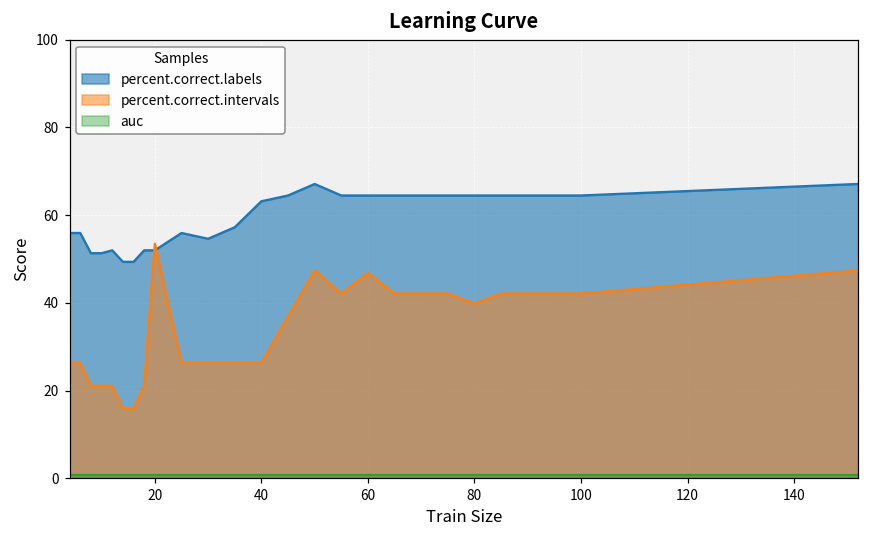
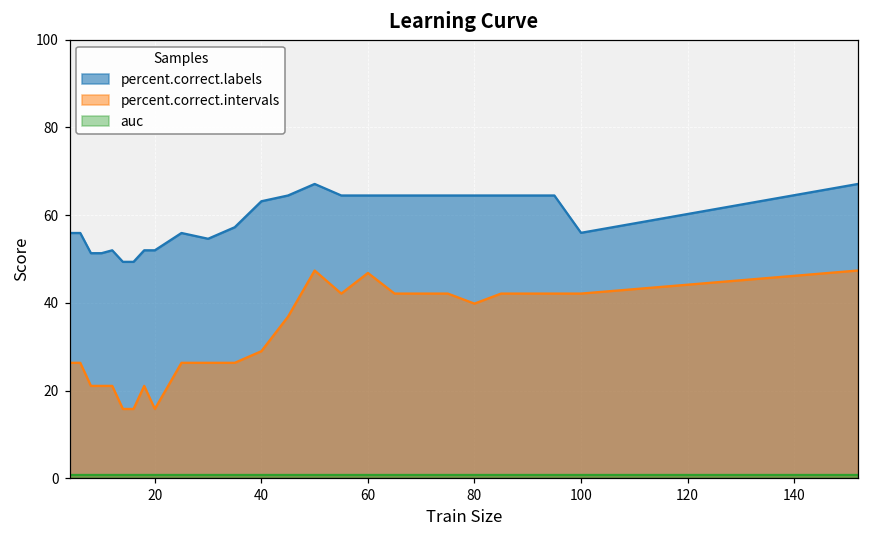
  {
    "percent.correct.labels": {
      "20": 52,
      "40": 63,
      "60": 64,
      "80": 64,
-     "100": 64
+     "100": 56
    },
    "percent.correct.intervals": {
-     "20": 53,
-     "40": 26,
+     "20": 16,
+     "40": 29,
      "60": 47,
      "80": 40,
      "100": 42
    },
    "auc": {
      "20": 1,
      "40": 1,
      "60": 1,
      "80": 1,
      "100": 1
    }
  }
